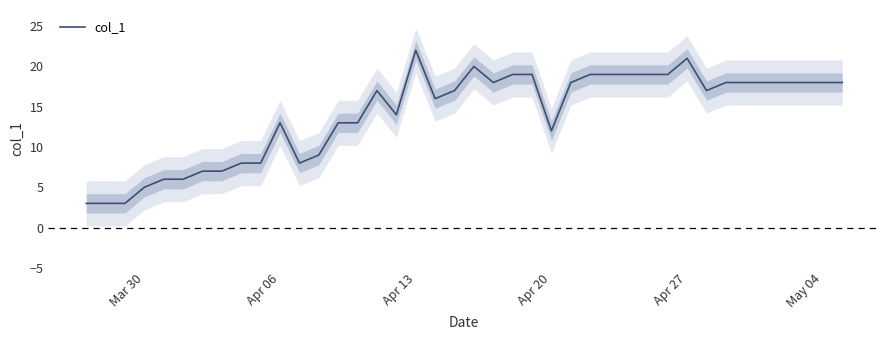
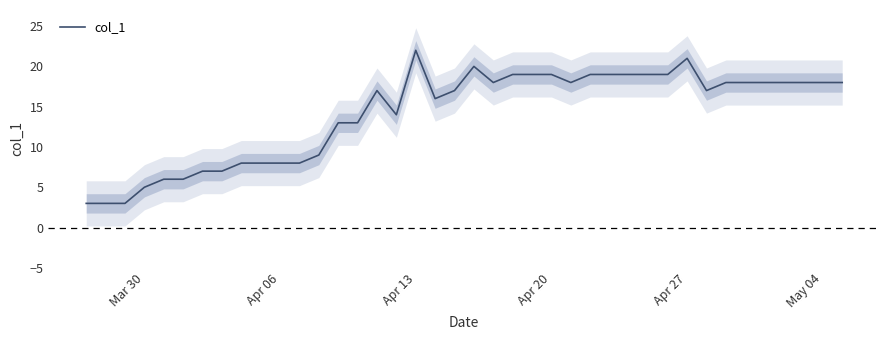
  {
    "col_1": {
      "Mar 30": 5,
-     "Apr 06": 13,
+     "Apr 06": 8,
      "Apr 13": 22,
-     "Apr 20": 12,
+     "Apr 20": 19,
      "Apr 27": 21,
      "May 04": 18
    }
  }
